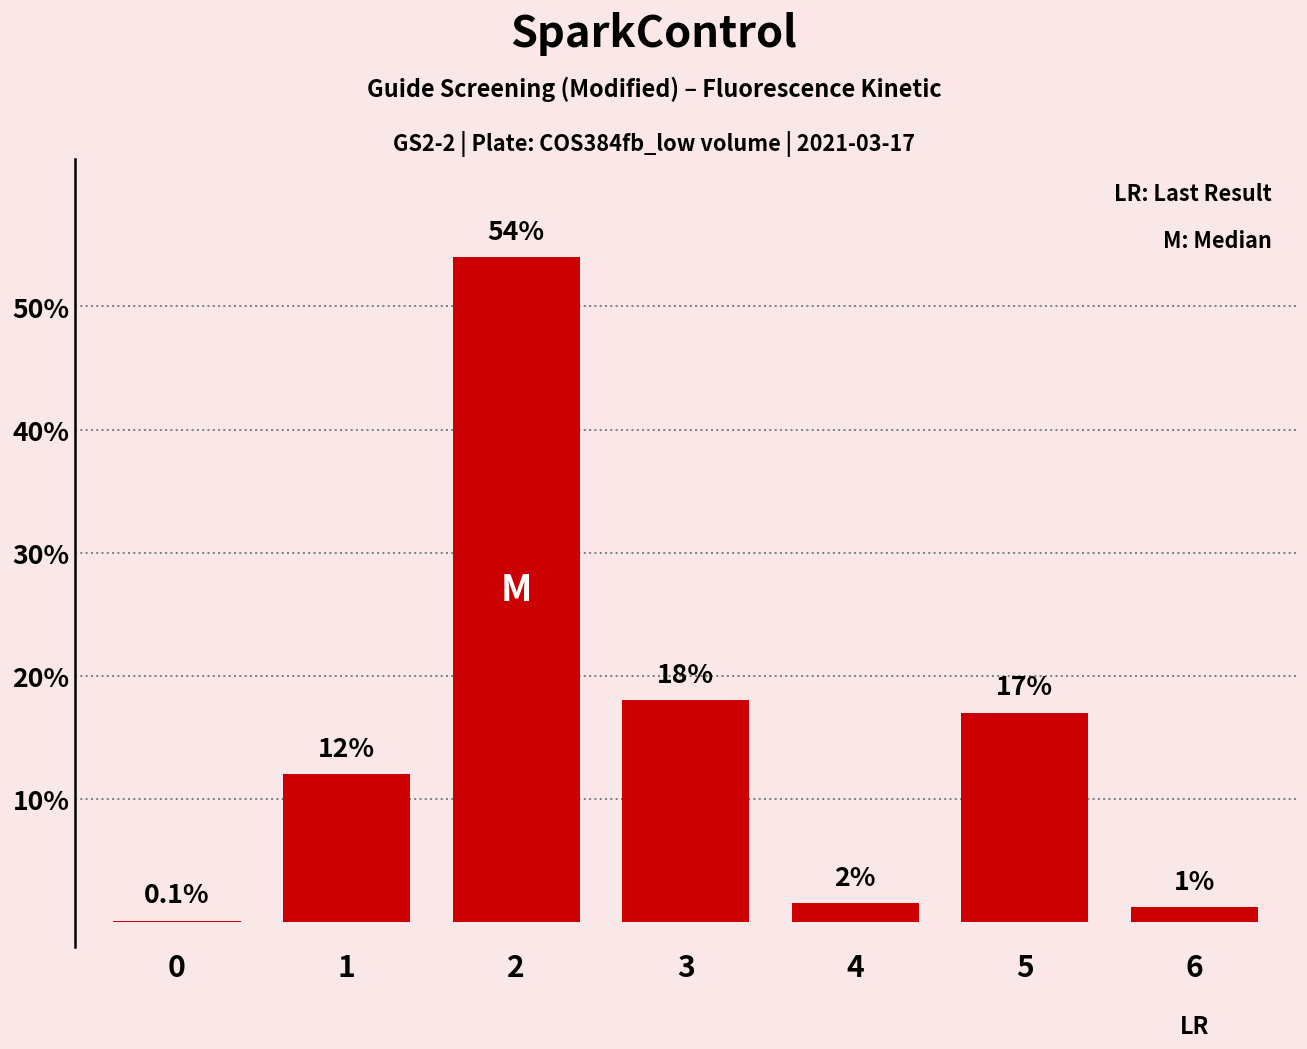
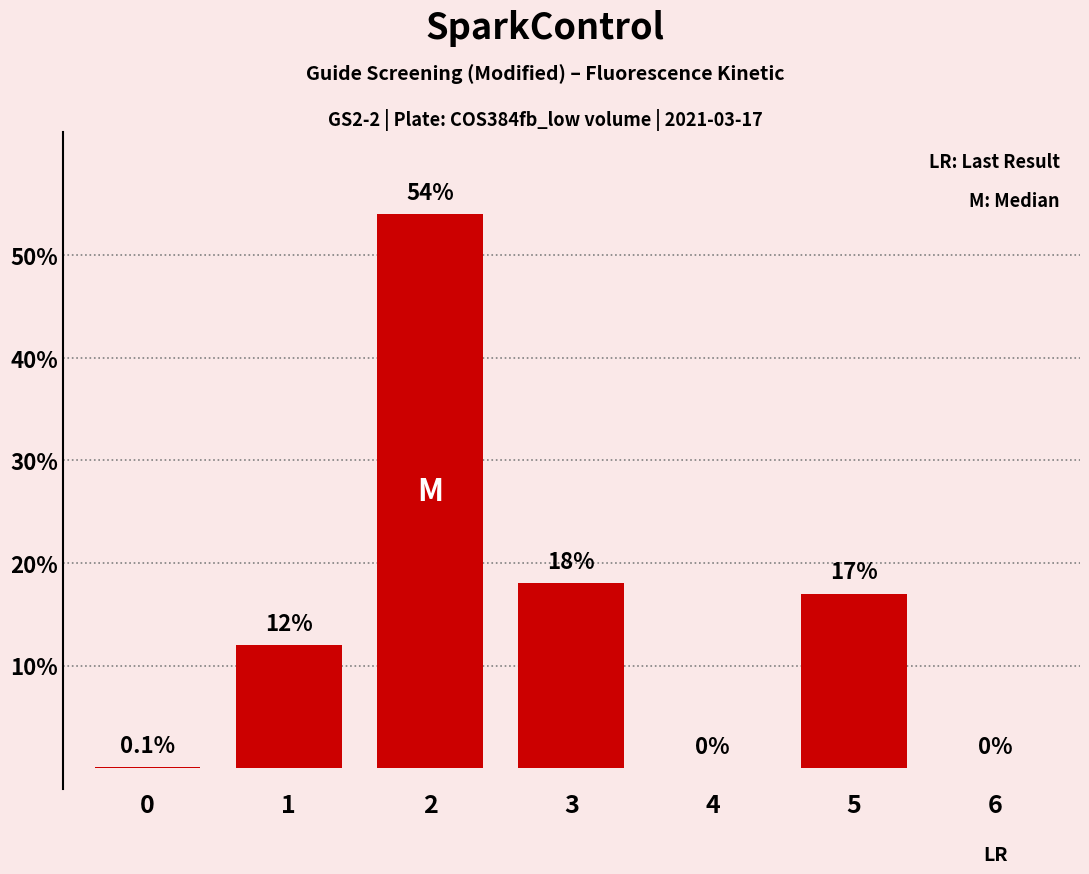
  {
    "0": "0.1%",
    "1": "12%",
    "2": "54%",
    "3": "18%",
-   "4": "2%",
+   "4": "0%",
    "5": "17%",
-   "6": "1%"
+   "6": "0%"
  }
